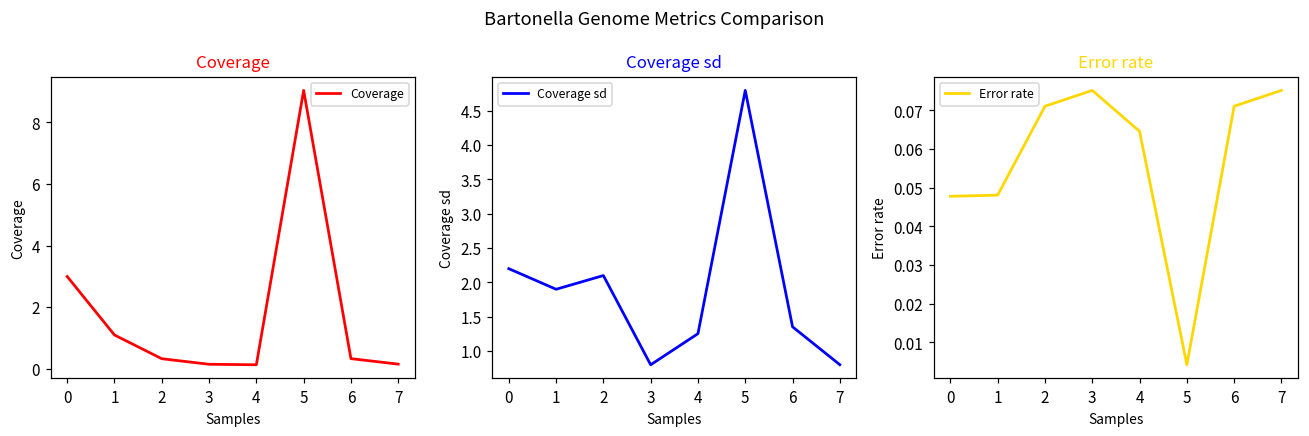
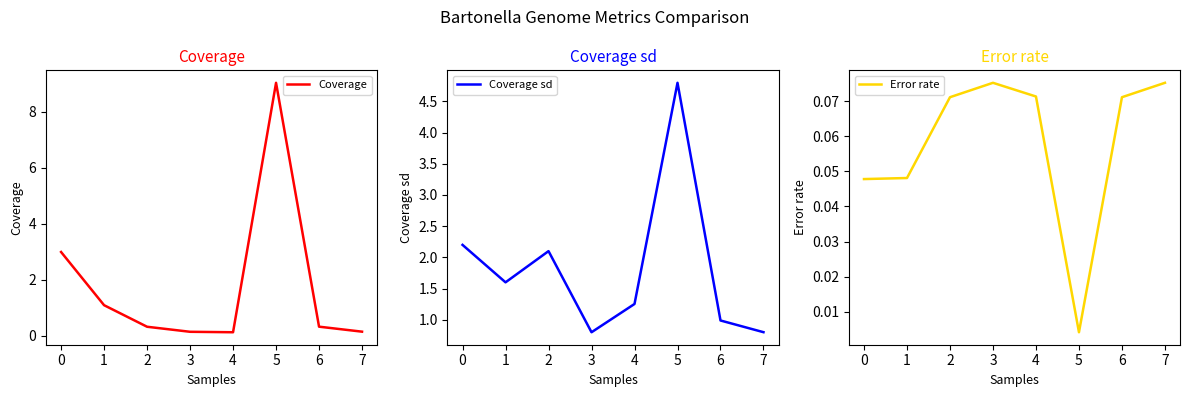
  {
    "Coverage": {
      "0": 3.0,
      "1": 1.1,
      "2": 0.3,
      "3": 0.2,
      "4": 0.1,
      "5": 9.0,
      "6": 0.3,
      "7": 0.2
    },
    "Coverage sd": {
      "0": 2.2,
-     "1": 1.9,
+     "1": 1.6,
      "2": 2.1,
      "3": 0.8,
      "4": 1.3,
      "5": 4.8,
-     "6": 1.4,
+     "6": 1.0,
      "7": 0.8
    },
    "Error rate": {
      "0": 0.048,
      "1": 0.048,
      "2": 0.071,
      "3": 0.075,
-     "4": 0.065,
+     "4": 0.071,
      "5": 0.004,
      "6": 0.071,
      "7": 0.075
    }
  }
